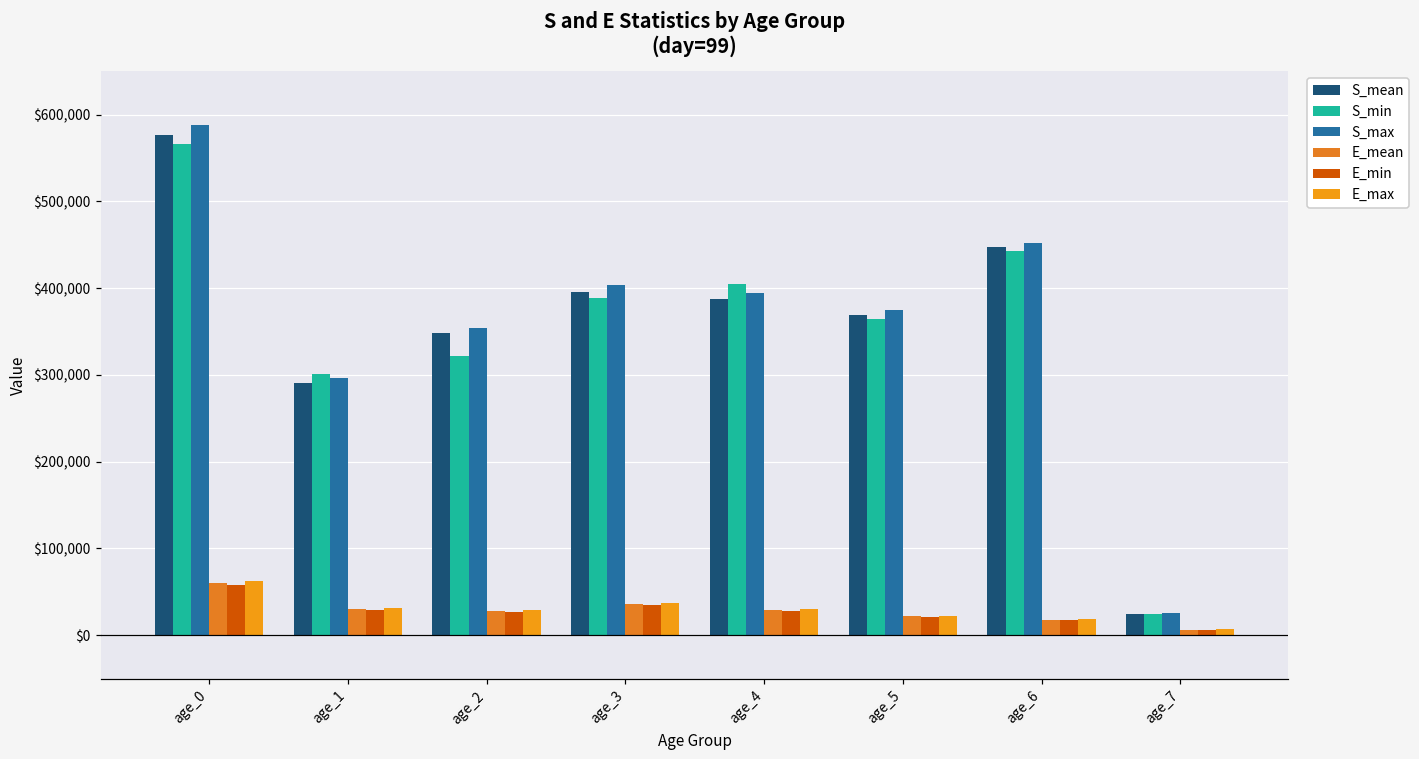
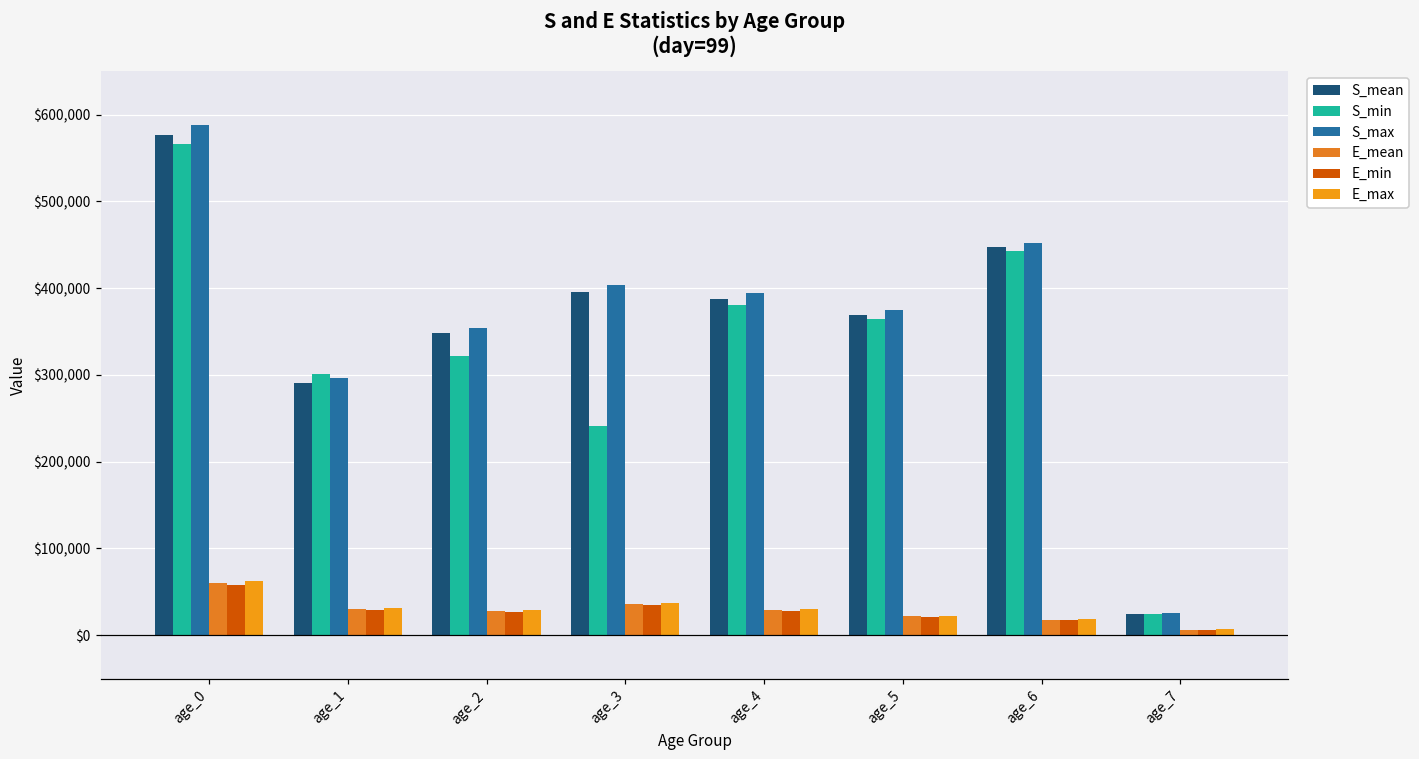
  {
    "S_min": {
      "age_0": "$570,000",
      "age_1": "$300,000",
      "age_2": "$320,000",
-     "age_3": "$390,000",
-     "age_4": "$400,000",
+     "age_3": "$240,000",
+     "age_4": "$380,000",
      "age_5": "$360,000",
      "age_6": "$440,000",
      "age_7": "$20,000"
    }
  }
